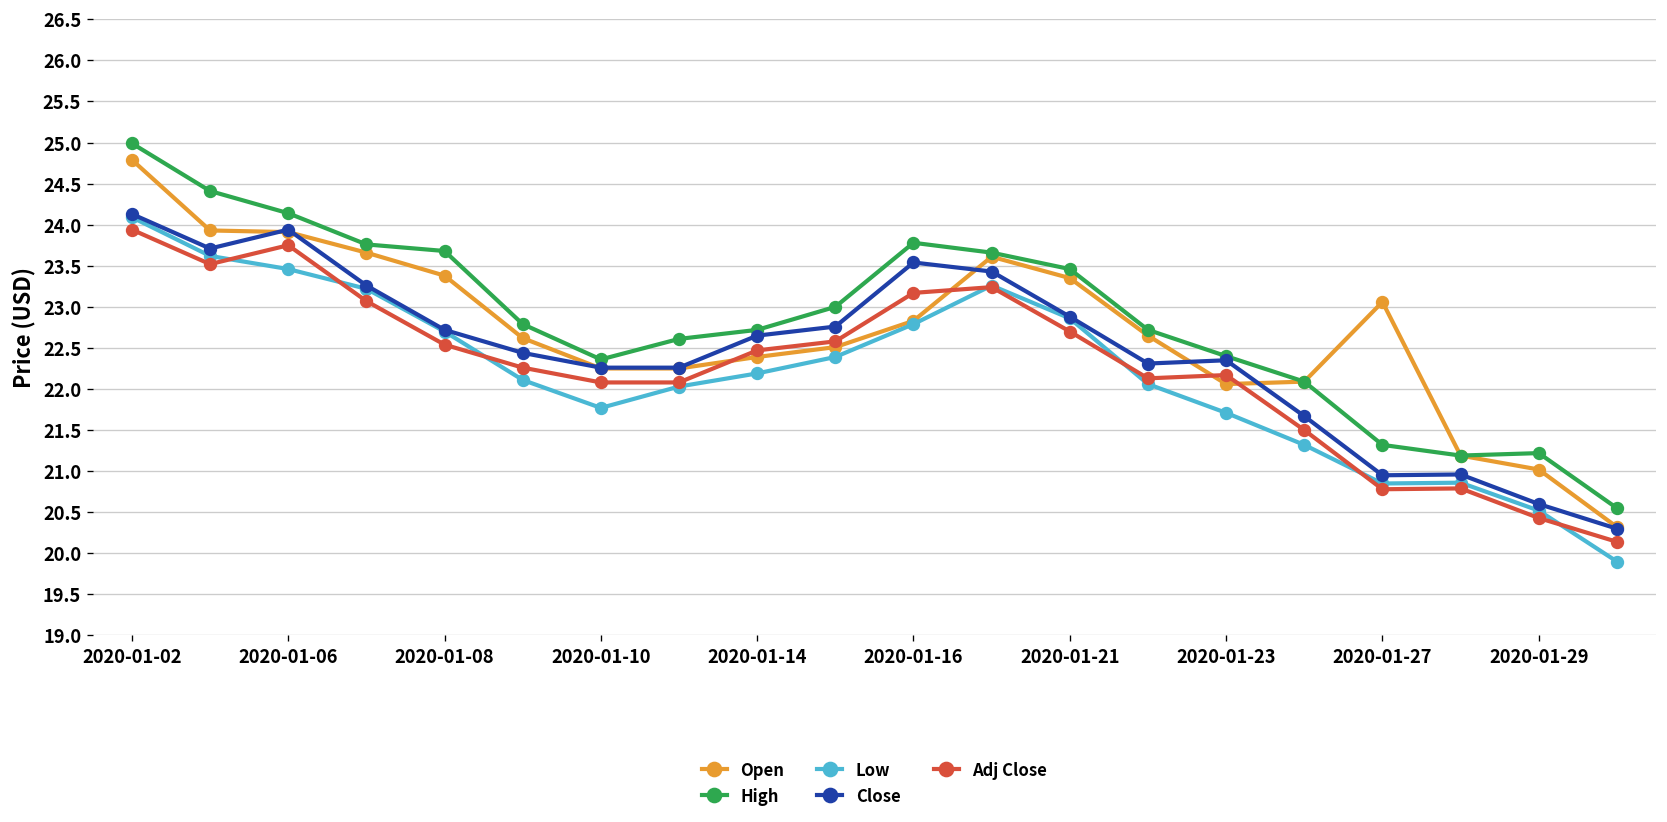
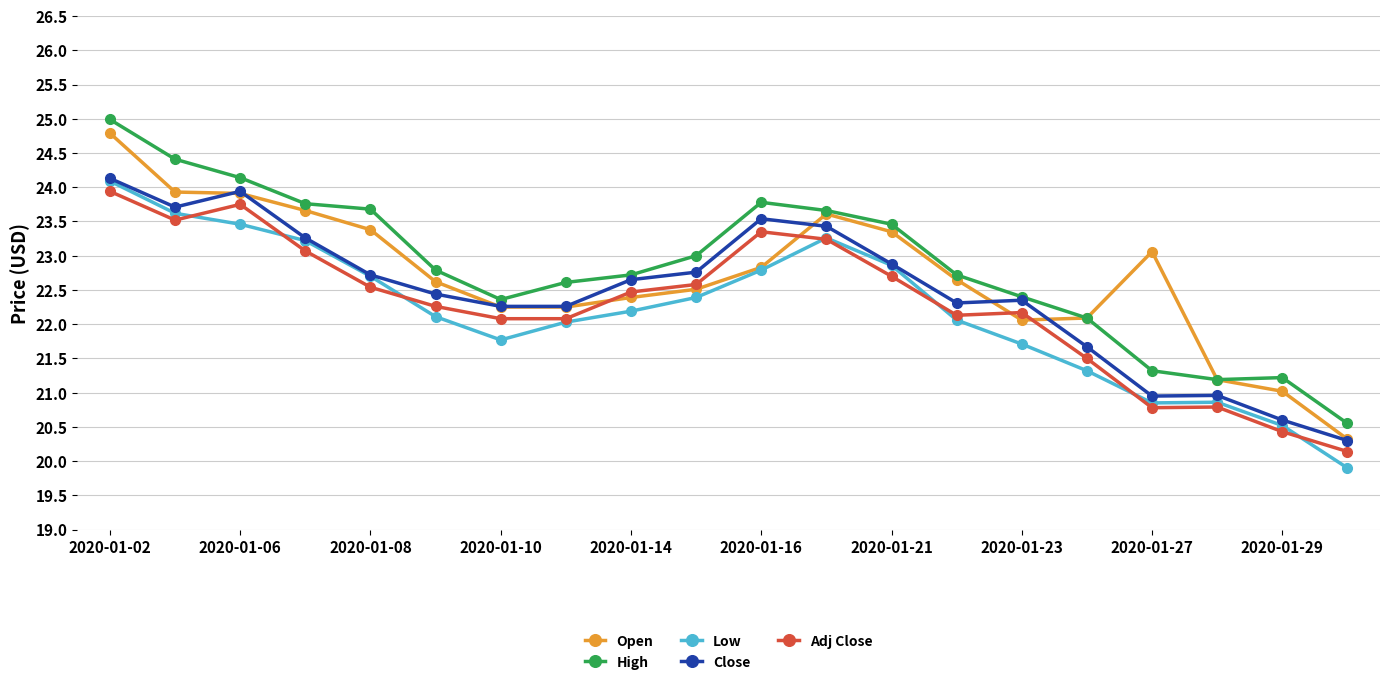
  {
    "Open": {
      "2020-01-02": 24.8,
      "2020-01-08": 23.4,
      "2020-01-14": 22.4,
      "2020-01-16": 22.8,
      "2020-01-21": 23.4,
      "2020-01-23": 22.1,
      "2020-01-27": 23.1,
      "2020-01-29": 21.0
    },
    "High": {
      "2020-01-02": 25.0,
      "2020-01-06": 24.1,
      "2020-01-08": 23.7,
      "2020-01-10": 22.4,
      "2020-01-14": 22.7,
      "2020-01-16": 23.8,
      "2020-01-21": 23.5,
      "2020-01-23": 22.4,
      "2020-01-27": 21.3,
      "2020-01-29": 21.2
    },
    "Low": {
      "2020-01-02": 24.1,
      "2020-01-06": 23.5,
      "2020-01-10": 21.8,
      "2020-01-14": 22.2,
      "2020-01-16": 22.8,
      "2020-01-23": 21.7,
      "2020-01-27": 20.9,
      "2020-01-29": 20.5
    },
    "Close": {
      "2020-01-02": 24.1,
      "2020-01-14": 22.7,
      "2020-01-16": 23.5,
      "2020-01-23": 22.4,
      "2020-01-27": 21.0,
      "2020-01-29": 20.6
    },
    "Adj Close": {
      "2020-01-02": 23.9,
      "2020-01-06": 23.8,
      "2020-01-08": 22.5,
      "2020-01-10": 22.1,
      "2020-01-14": 22.5,
-     "2020-01-16": 23.2,
+     "2020-01-16": 23.4,
      "2020-01-21": 22.7,
      "2020-01-23": 22.2,
      "2020-01-27": 20.8,
      "2020-01-29": 20.4
    }
  }
